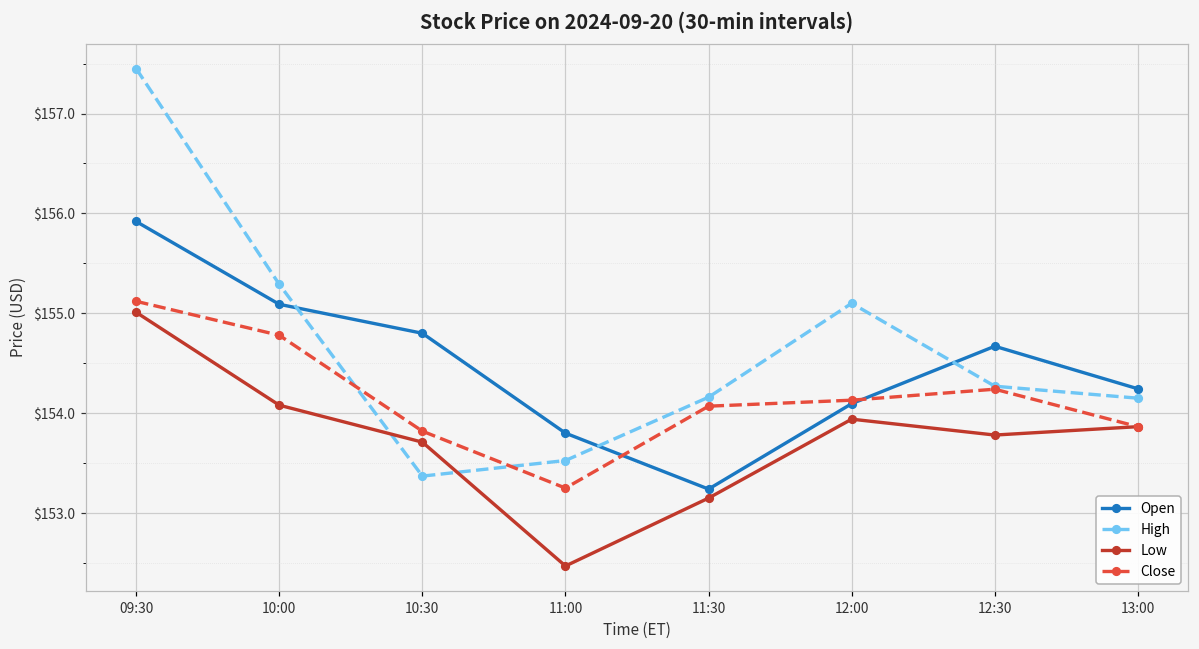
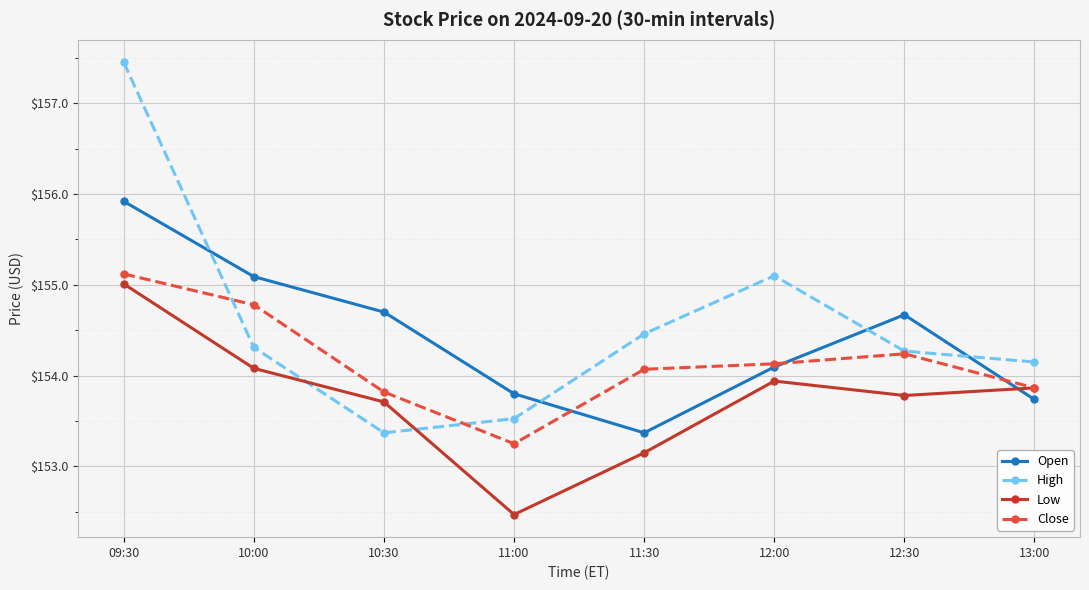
  {
    "Open": {
      "09:30": "$155.9",
      "10:00": "$155.1",
-     "10:30": "$154.8",
+     "10:30": "$154.7",
      "11:00": "$153.8",
-     "11:30": "$153.2",
+     "11:30": "$153.4",
      "12:00": "$154.1",
      "12:30": "$154.7",
-     "13:00": "$154.2"
+     "13:00": "$153.7"
    },
    "High": {
      "09:30": "$157.5",
-     "10:00": "$155.3",
+     "10:00": "$154.3",
      "10:30": "$153.4",
      "11:00": "$153.5",
-     "11:30": "$154.2",
+     "11:30": "$154.5",
      "12:00": "$155.1",
      "12:30": "$154.3",
      "13:00": "$154.2"
    }
  }
